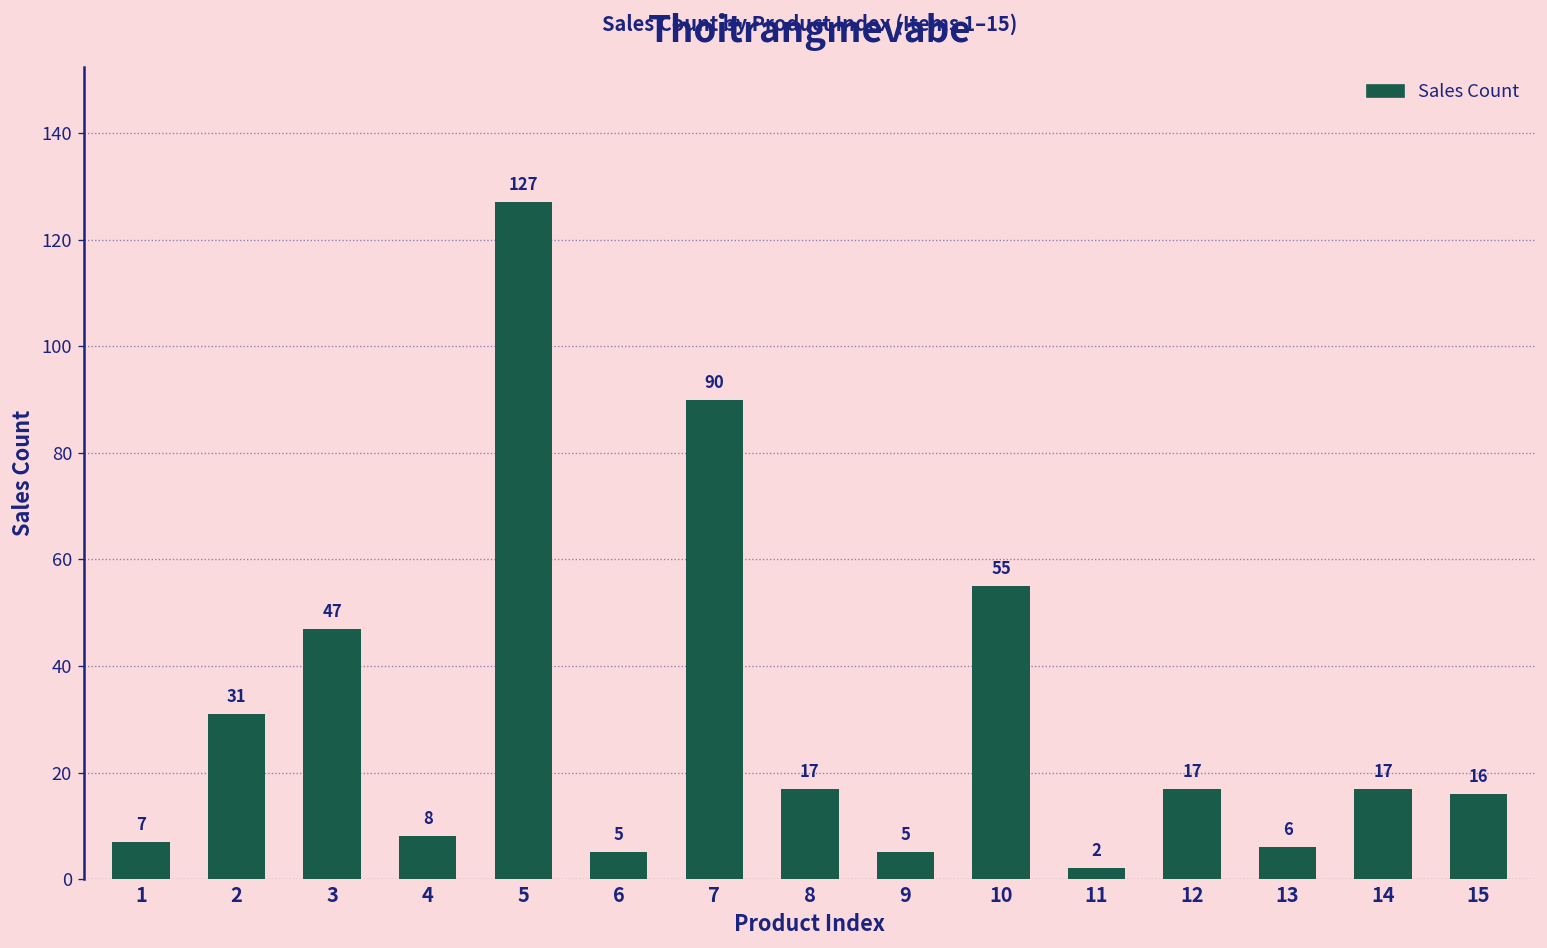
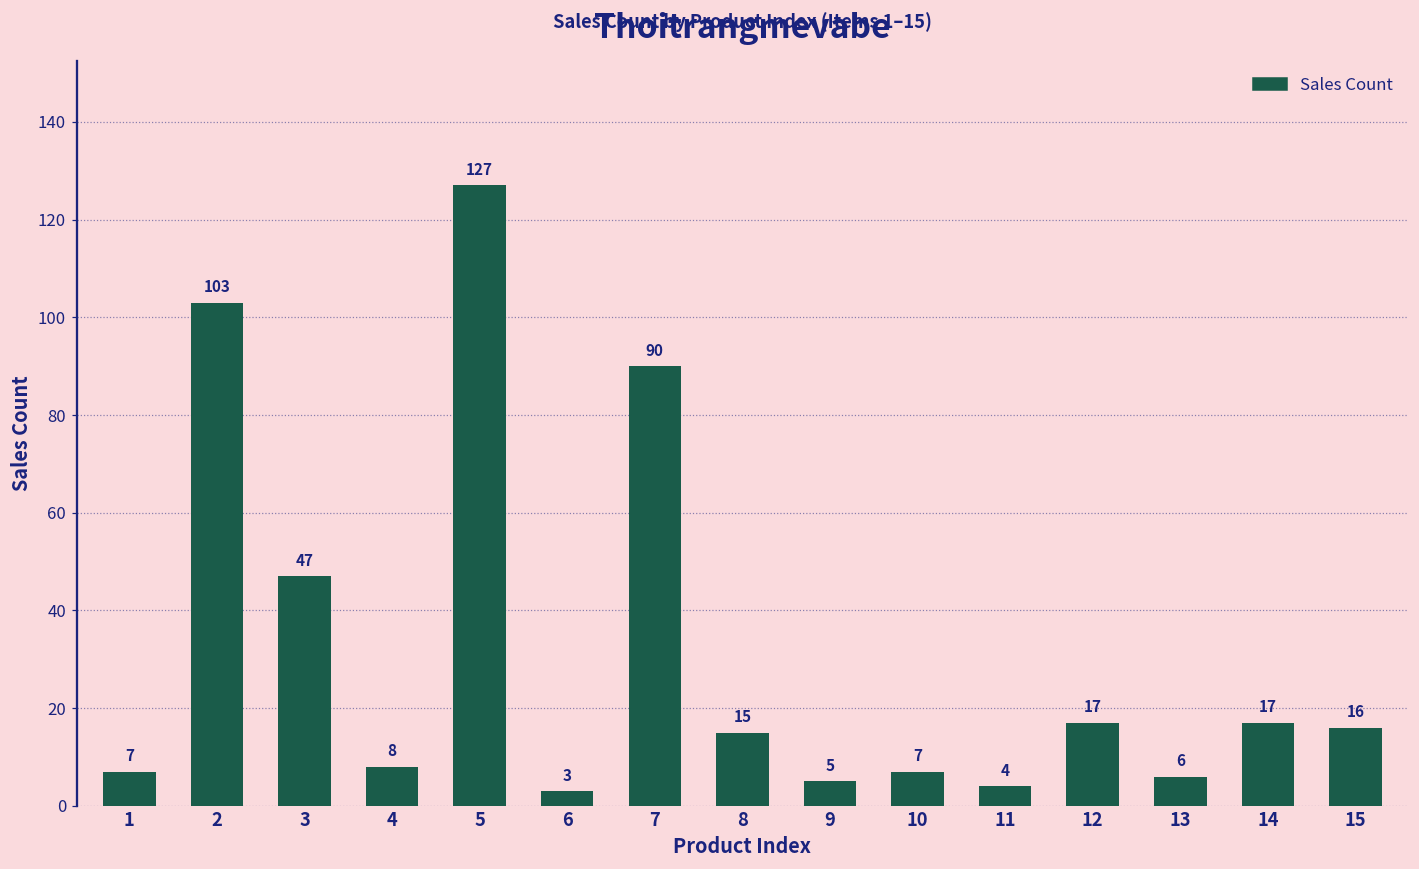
  {
    "1": 7,
-   "2": 31,
+   "2": 103,
    "3": 47,
    "4": 8,
    "5": 127,
-   "6": 5,
+   "6": 3,
    "7": 90,
-   "8": 17,
+   "8": 15,
    "9": 5,
-   "10": 55,
-   "11": 2,
+   "10": 7,
+   "11": 4,
    "12": 17,
    "13": 6,
    "14": 17,
    "15": 16
  }
